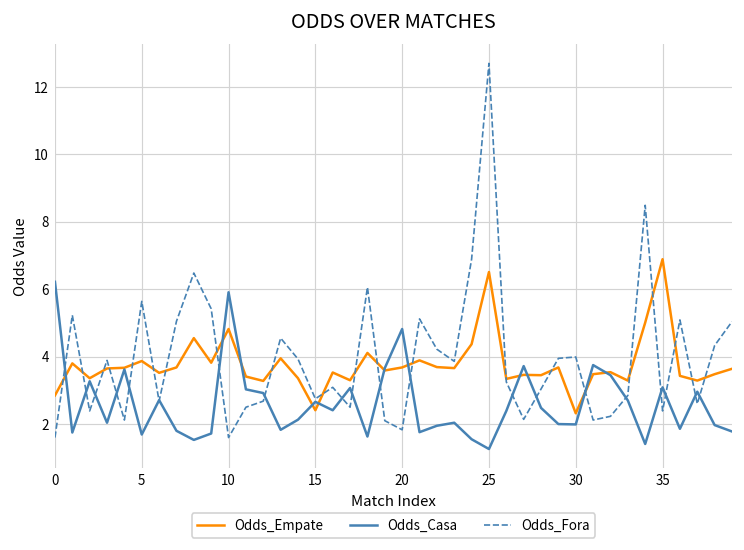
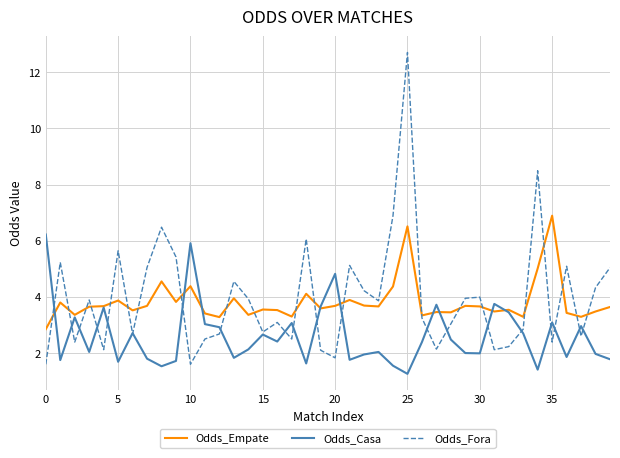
  {
    "Odds_Empate": {
      "0": 2.9,
      "5": 3.9,
-     "10": 4.8,
-     "15": 2.4,
+     "10": 4.4,
+     "15": 3.6,
      "20": 3.7,
      "25": 6.5,
-     "30": 2.3,
+     "30": 3.7,
      "35": 6.9
    }
  }
